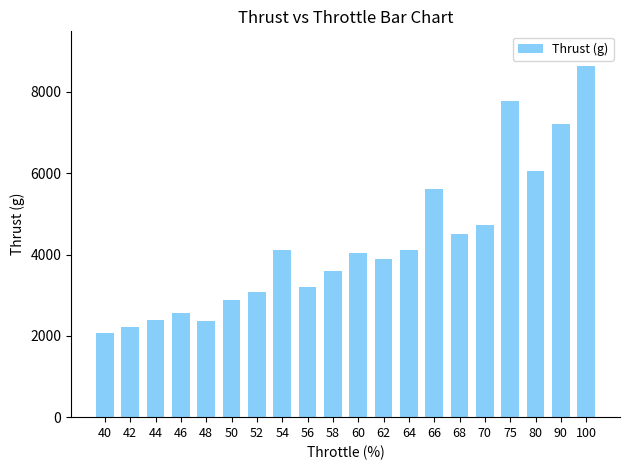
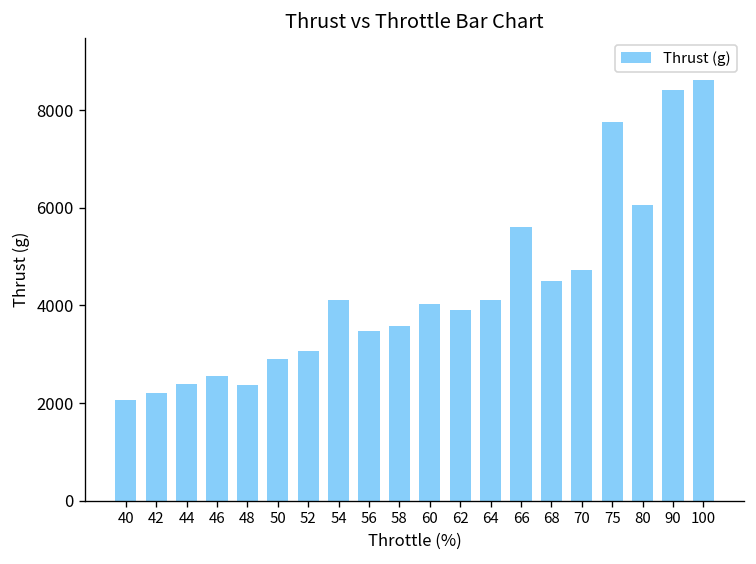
  {
    "40": 2100,
    "42": 2200,
    "44": 2400,
    "46": 2600,
    "48": 2400,
    "50": 2900,
    "52": 3100,
    "54": 4100,
-   "56": 3200,
+   "56": 3500,
    "58": 3600,
    "60": 4000,
    "62": 3900,
    "64": 4100,
    "66": 5600,
    "68": 4500,
    "70": 4700,
    "75": 7800,
    "80": 6100,
-   "90": 7200,
+   "90": 8400,
    "100": 8600
  }
